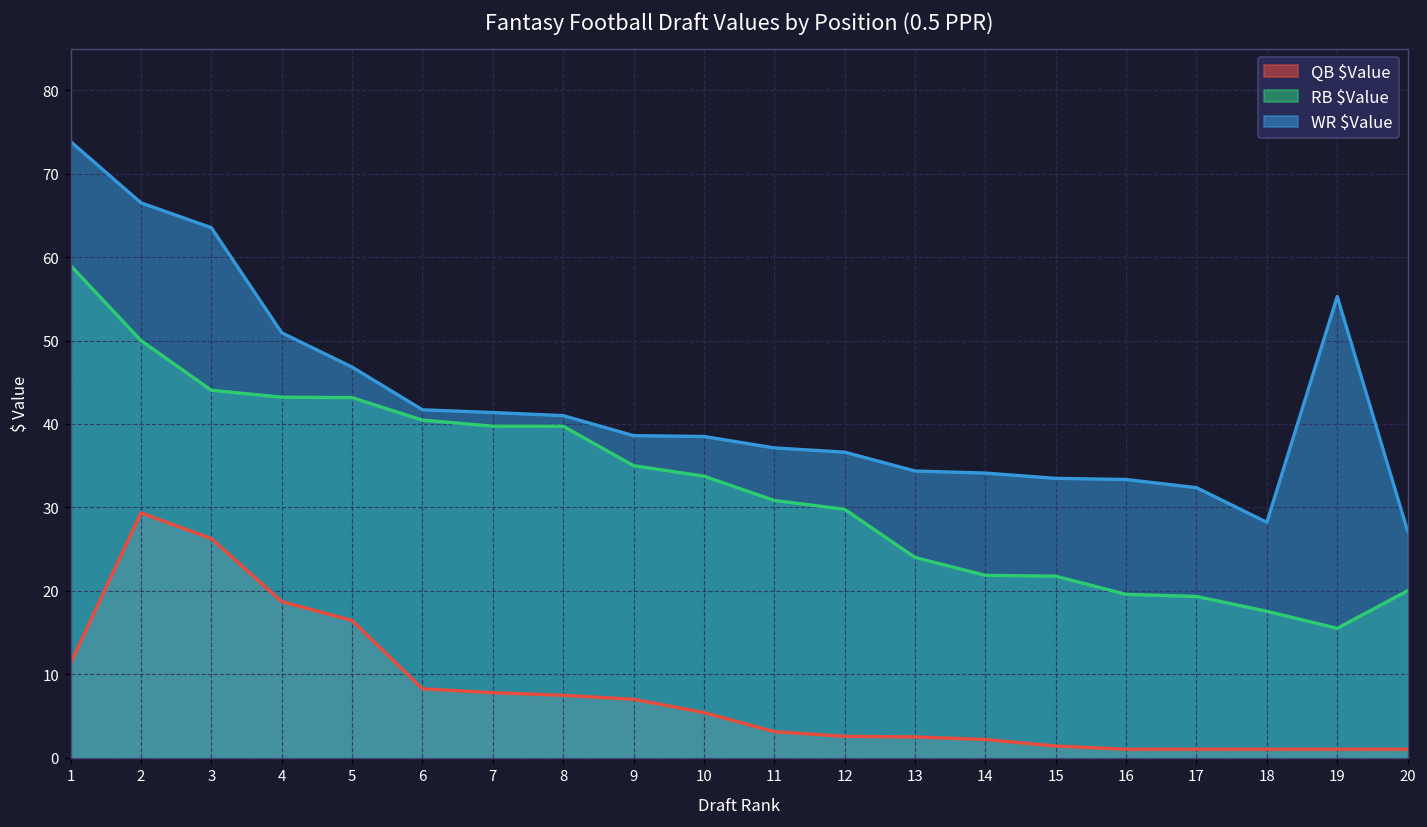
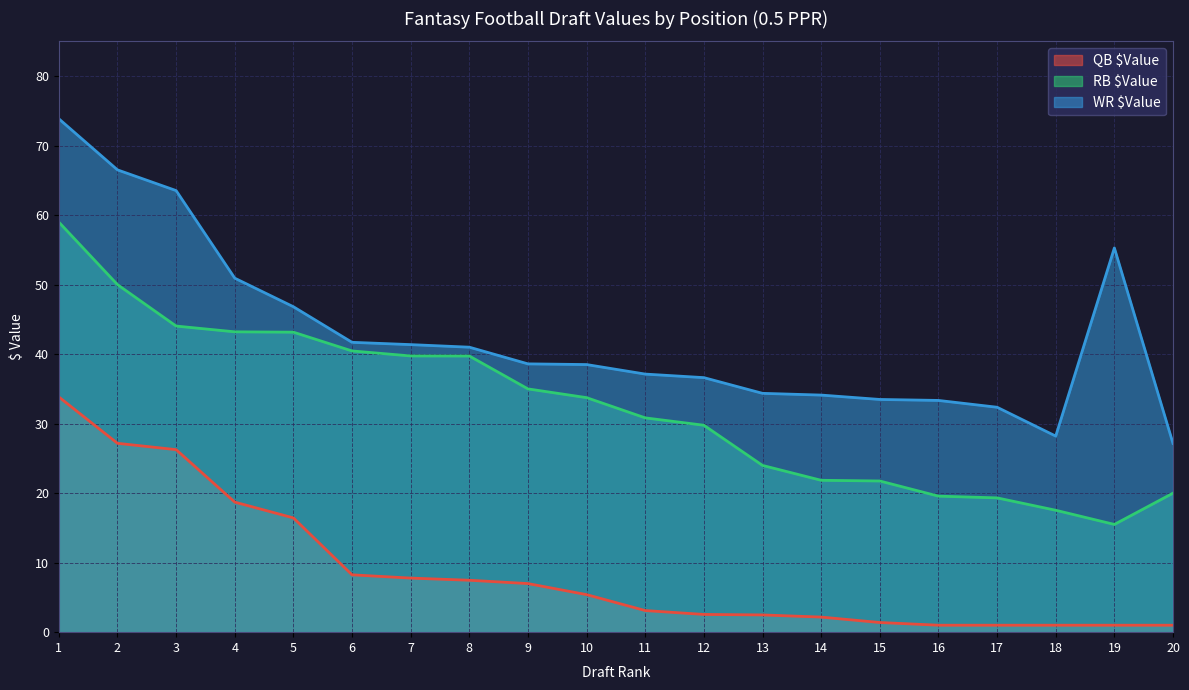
  {
    "QB $Value": {
-     "1": 11,
-     "2": 29,
+     "1": 34,
+     "2": 27,
      "3": 26,
      "4": 19,
      "5": 16,
      "6": 8,
      "7": 8,
      "8": 7,
      "9": 7,
      "10": 5,
      "11": 3,
      "12": 3,
      "13": 2,
      "14": 2,
      "15": 1,
      "16": 1,
      "17": 1,
      "18": 1,
      "19": 1,
      "20": 1
    },
    "RB $Value": {
      "1": 59,
      "2": 50,
      "3": 44,
      "4": 43,
      "5": 43,
      "6": 40,
      "7": 40,
      "8": 40,
      "9": 35,
      "10": 34,
      "11": 31,
      "12": 30,
      "13": 24,
      "14": 22,
      "15": 22,
      "16": 20,
      "17": 19,
      "18": 18,
      "19": 16,
      "20": 20
    },
    "WR $Value": {
      "1": 74,
      "2": 67,
      "3": 64,
      "4": 51,
      "5": 47,
      "6": 42,
      "7": 41,
      "8": 41,
      "9": 39,
      "10": 39,
      "11": 37,
      "12": 37,
      "13": 34,
      "14": 34,
      "15": 33,
      "16": 33,
      "17": 32,
      "18": 28,
      "19": 55,
      "20": 27
    }
  }
